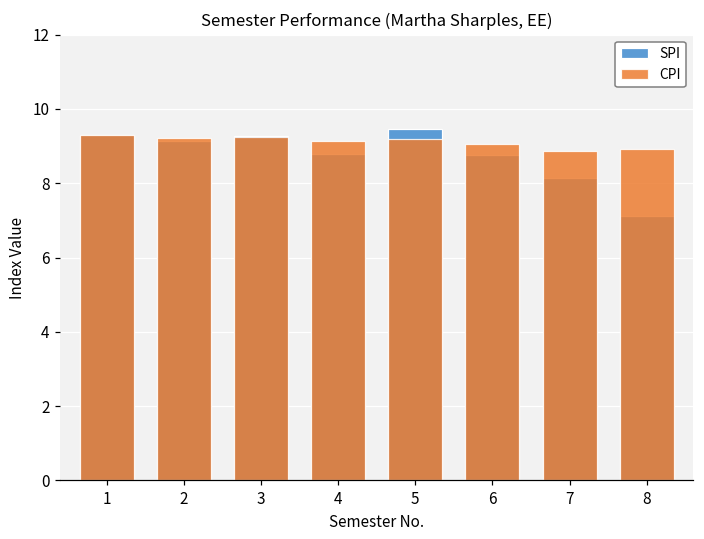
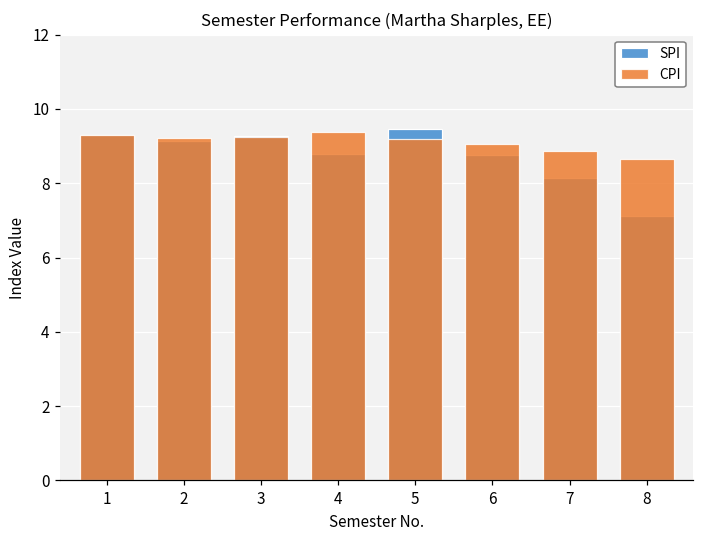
  {
    "SPI": {
      "1": 9.3,
      "3": 9.3,
      "5": 9.5
    },
    "CPI": {
      "1": 9.3,
      "2": 9.2,
      "3": 9.2,
-     "4": 9.1,
+     "4": 9.4,
      "6": 9.1,
      "7": 8.9,
-     "8": 8.9
+     "8": 8.6
    }
  }
